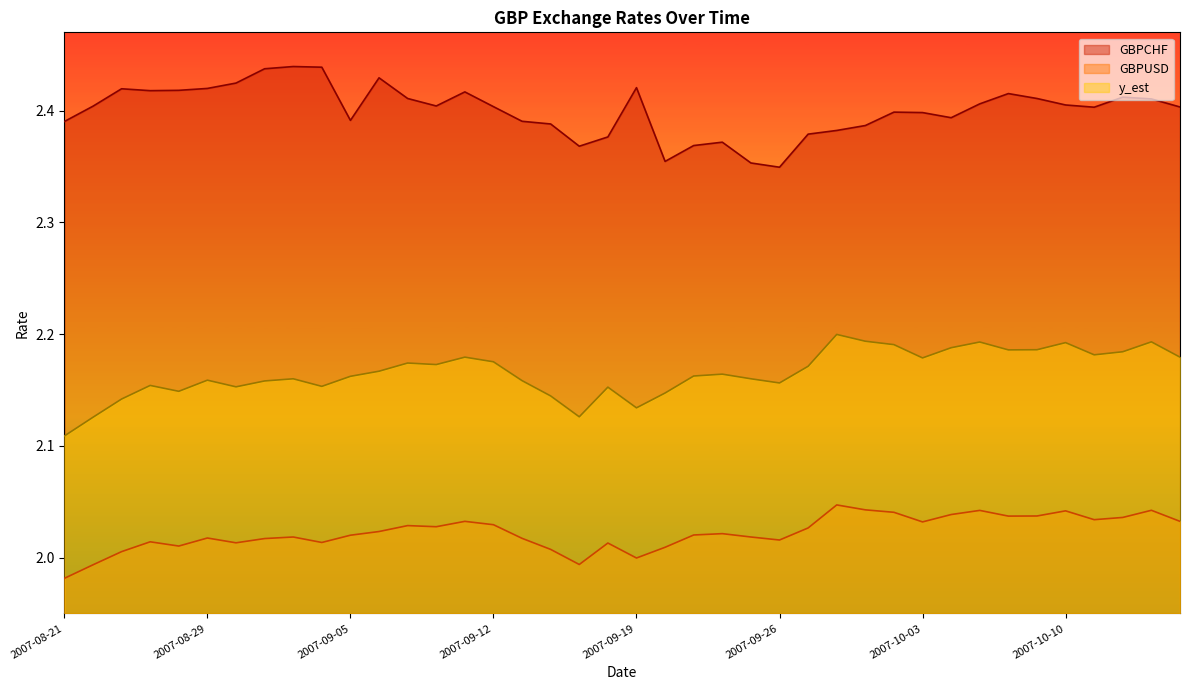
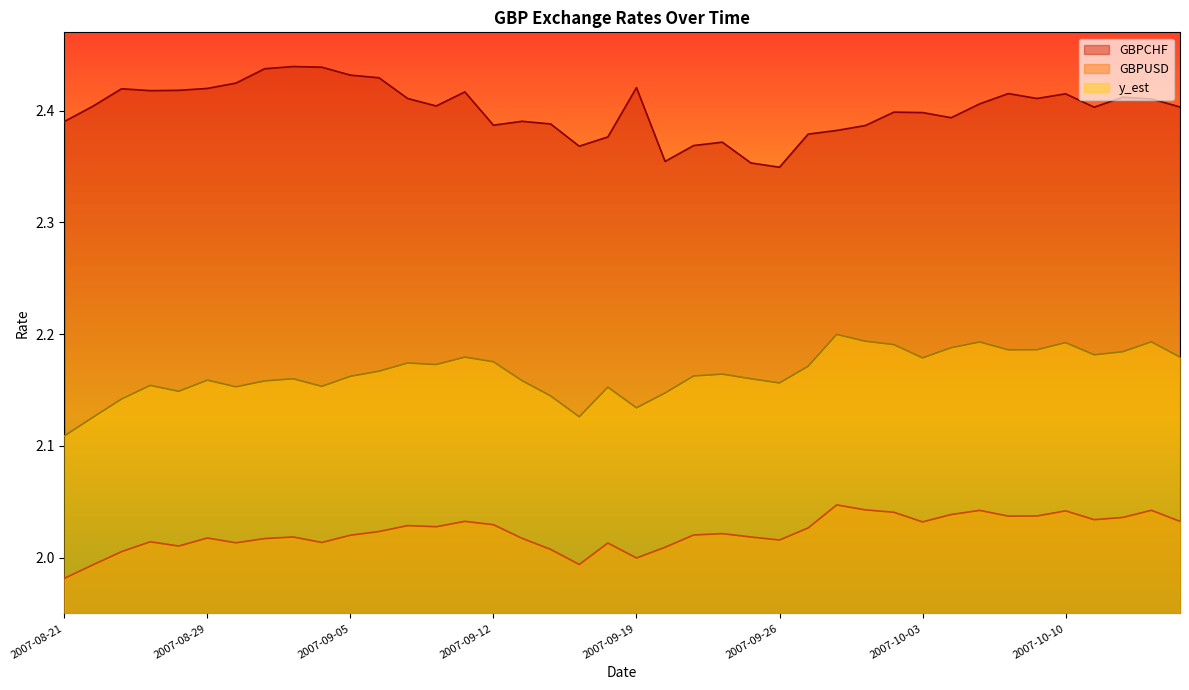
  {
    "GBPCHF": {
      "2007-08-21": 2.390,
      "2007-08-29": 2.420,
-     "2007-09-05": 2.391,
-     "2007-09-12": 2.404,
+     "2007-09-05": 2.432,
+     "2007-09-12": 2.387,
      "2007-09-19": 2.421,
      "2007-09-26": 2.349,
      "2007-10-03": 2.398,
-     "2007-10-10": 2.405
+     "2007-10-10": 2.415
    }
  }
